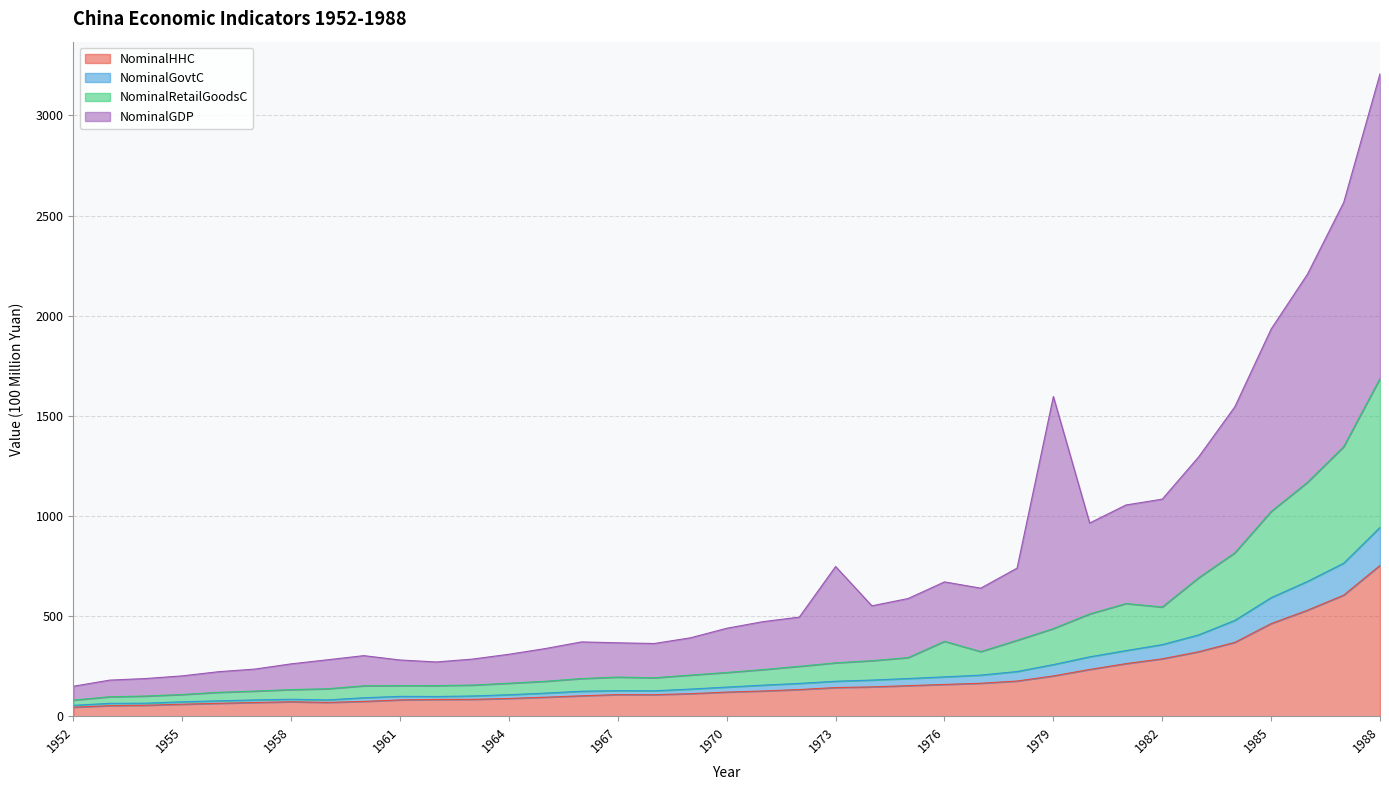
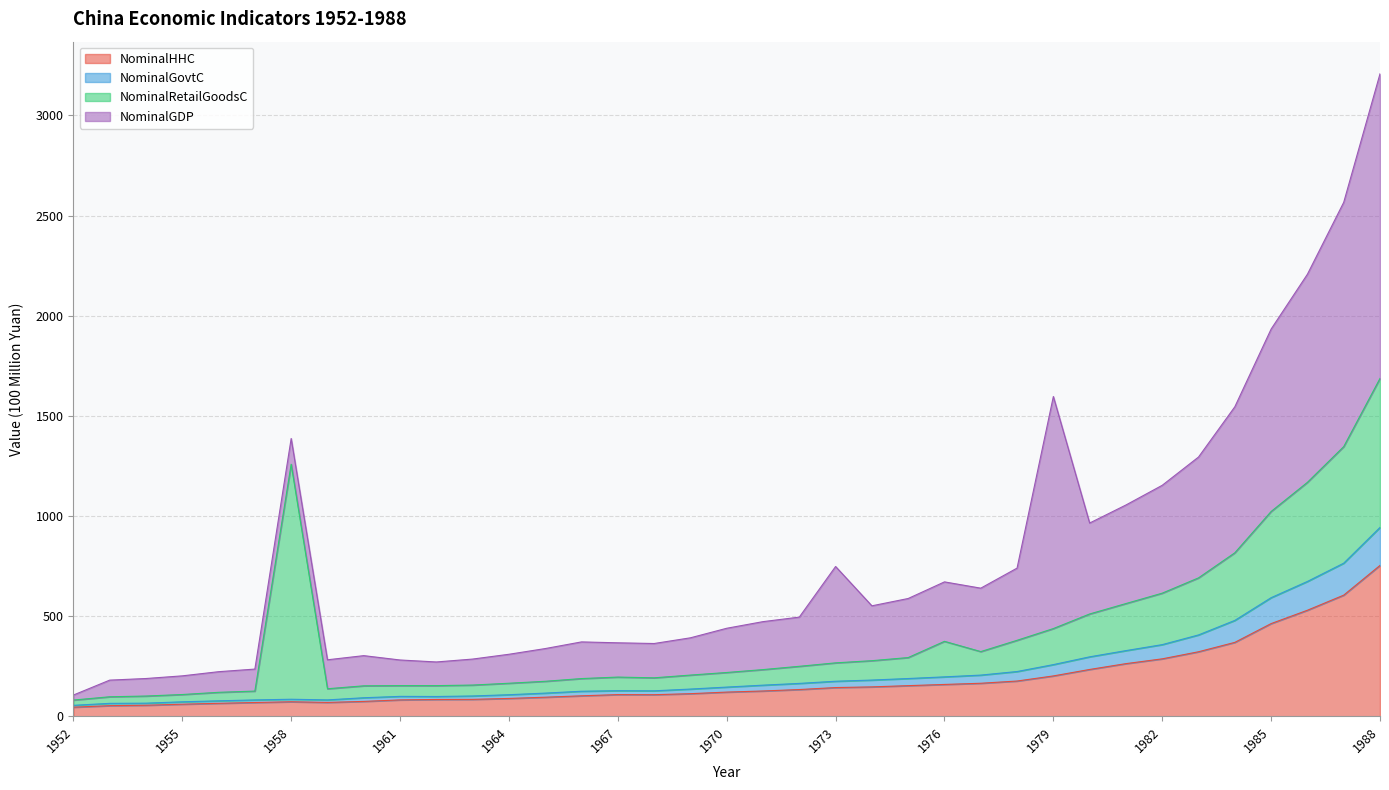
  {
    "NominalHHC": {
      "1958": 70,
      "1961": 80,
      "1964": 90,
      "1967": 110,
      "1970": 120,
      "1973": 140,
      "1976": 160,
      "1979": 200,
      "1982": 290,
      "1985": 460,
      "1988": 750
    },
    "NominalGovtC": {
      "1958": 10,
      "1961": 20,
      "1964": 20,
      "1967": 20,
      "1970": 20,
      "1973": 30,
      "1976": 40,
      "1979": 60,
      "1982": 70,
      "1985": 130,
      "1988": 190
    },
    "NominalRetailGoodsC": {
      "1952": 30,
      "1955": 40,
-     "1958": 50,
+     "1958": 1170,
      "1961": 50,
      "1964": 60,
      "1967": 70,
      "1970": 70,
      "1973": 90,
      "1976": 180,
      "1979": 180,
-     "1982": 190,
+     "1982": 260,
      "1985": 430,
      "1988": 740
    },
    "NominalGDP": {
-     "1952": 70,
+     "1952": 30,
      "1955": 90,
      "1958": 130,
      "1961": 130,
      "1964": 140,
      "1967": 170,
      "1970": 220,
      "1973": 480,
      "1976": 300,
      "1979": 1160,
      "1982": 540,
      "1985": 910,
      "1988": 1520
    }
  }
